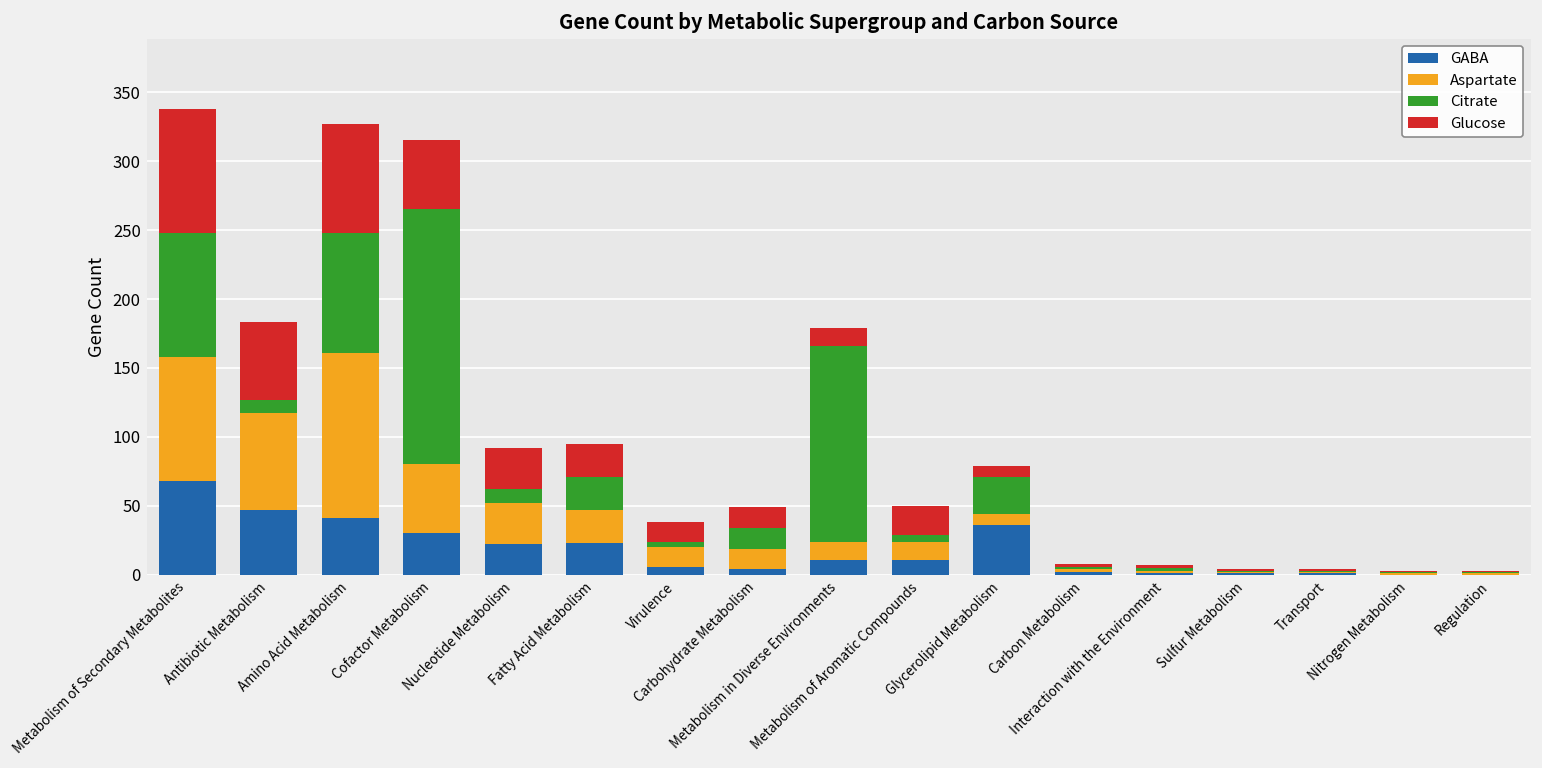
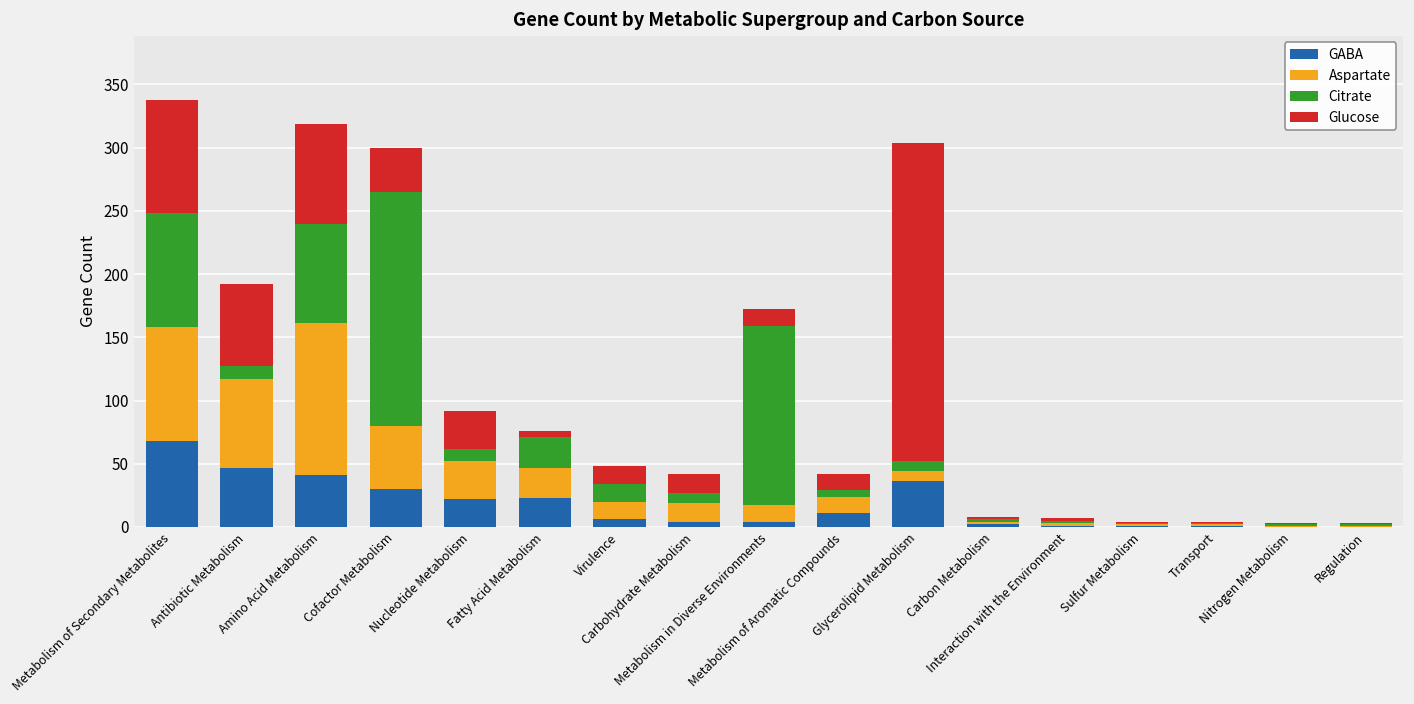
  {
    "GABA": {
      "Metabolism of Secondary Metabolites": 68,
      "Antibiotic Metabolism": 47,
      "Amino Acid Metabolism": 41,
      "Cofactor Metabolism": 30,
      "Nucleotide Metabolism": 22,
      "Fatty Acid Metabolism": 23,
      "Virulence": 6,
      "Carbohydrate Metabolism": 4,
-     "Metabolism in Diverse Environments": 11,
+     "Metabolism in Diverse Environments": 4,
      "Metabolism of Aromatic Compounds": 11,
      "Glycerolipid Metabolism": 36,
      "Nitrogen Metabolism": 0,
      "Regulation": 0
    },
    "Aspartate": {
      "Metabolism of Secondary Metabolites": 90,
      "Antibiotic Metabolism": 70,
      "Amino Acid Metabolism": 120,
      "Cofactor Metabolism": 50,
      "Nucleotide Metabolism": 30,
      "Fatty Acid Metabolism": 24,
      "Virulence": 14,
      "Carbohydrate Metabolism": 15,
      "Metabolism in Diverse Environments": 13,
      "Metabolism of Aromatic Compounds": 13,
      "Glycerolipid Metabolism": 8
    },
    "Citrate": {
      "Metabolism of Secondary Metabolites": 90,
      "Antibiotic Metabolism": 10,
-     "Amino Acid Metabolism": 87,
+     "Amino Acid Metabolism": 79,
      "Cofactor Metabolism": 185,
      "Nucleotide Metabolism": 10,
      "Fatty Acid Metabolism": 24,
-     "Virulence": 4,
-     "Carbohydrate Metabolism": 15,
+     "Virulence": 14,
+     "Carbohydrate Metabolism": 8,
      "Metabolism in Diverse Environments": 142,
      "Metabolism of Aromatic Compounds": 5,
-     "Glycerolipid Metabolism": 27
+     "Glycerolipid Metabolism": 8
    },
    "Glucose": {
      "Metabolism of Secondary Metabolites": 90,
-     "Antibiotic Metabolism": 56,
+     "Antibiotic Metabolism": 65,
      "Amino Acid Metabolism": 79,
-     "Cofactor Metabolism": 50,
+     "Cofactor Metabolism": 35,
      "Nucleotide Metabolism": 30,
-     "Fatty Acid Metabolism": 24,
+     "Fatty Acid Metabolism": 5,
      "Virulence": 14,
      "Carbohydrate Metabolism": 15,
      "Metabolism in Diverse Environments": 13,
-     "Metabolism of Aromatic Compounds": 21,
-     "Glycerolipid Metabolism": 8
+     "Metabolism of Aromatic Compounds": 13,
+     "Glycerolipid Metabolism": 252
    }
  }
